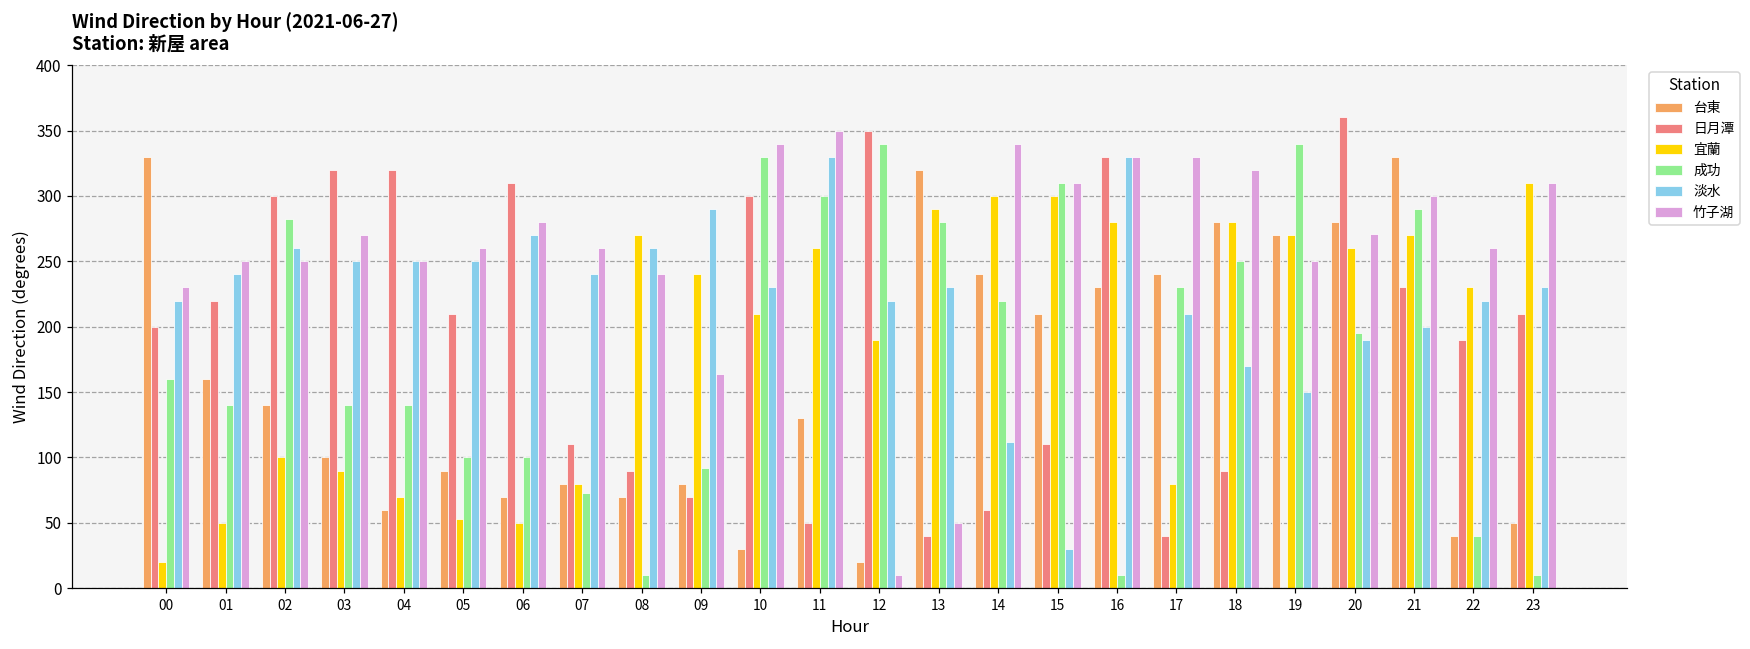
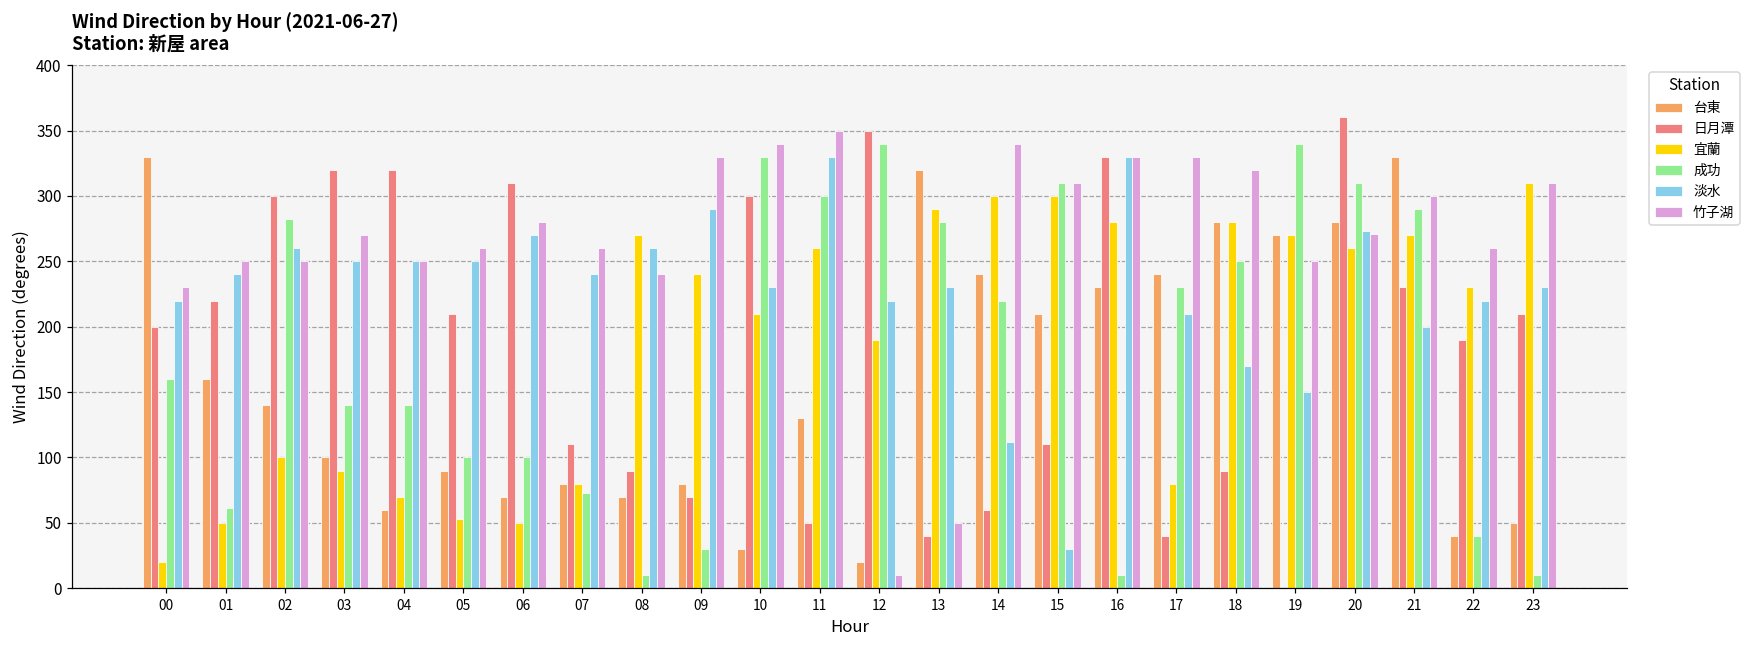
  {
    "宜蘭": {
      "00": 20,
      "01": 50,
      "02": 100,
      "03": 90,
      "04": 70,
      "05": 53,
      "06": 50,
      "07": 80,
      "08": 270,
      "09": 240,
      "10": 210,
      "11": 260,
      "12": 190,
      "13": 290,
      "14": 300,
      "15": 300,
      "16": 280,
      "17": 80,
      "18": 280,
      "19": 270,
      "20": 260,
      "21": 270,
      "22": 230,
      "23": 310
    },
    "成功": {
      "00": 160,
-     "01": 140,
+     "01": 61,
      "02": 282,
      "03": 140,
      "04": 140,
      "05": 100,
      "06": 100,
      "07": 73,
      "08": 10,
-     "09": 92,
+     "09": 30,
      "10": 330,
      "11": 300,
      "12": 340,
      "13": 280,
      "14": 220,
      "15": 310,
      "16": 10,
      "17": 230,
      "18": 250,
      "19": 340,
-     "20": 195,
+     "20": 310,
      "21": 290,
      "22": 40,
      "23": 10
    },
    "淡水": {
      "00": 220,
      "01": 240,
      "02": 260,
      "03": 250,
      "04": 250,
      "05": 250,
      "06": 270,
      "07": 240,
      "08": 260,
      "09": 290,
      "10": 230,
      "11": 330,
      "12": 220,
      "13": 230,
      "14": 112,
      "15": 30,
      "16": 330,
      "17": 210,
      "18": 170,
      "19": 150,
-     "20": 190,
+     "20": 273,
      "21": 200,
      "22": 220,
      "23": 230
    },
    "竹子湖": {
      "00": 230,
      "01": 250,
      "02": 250,
      "03": 270,
      "04": 250,
      "05": 260,
      "06": 280,
      "07": 260,
      "08": 240,
-     "09": 164,
+     "09": 330,
      "10": 340,
      "11": 350,
      "12": 10,
      "13": 50,
      "14": 340,
      "15": 310,
      "16": 330,
      "17": 330,
      "18": 320,
      "19": 250,
      "20": 271,
      "21": 300,
      "22": 260,
      "23": 310
    }
  }
